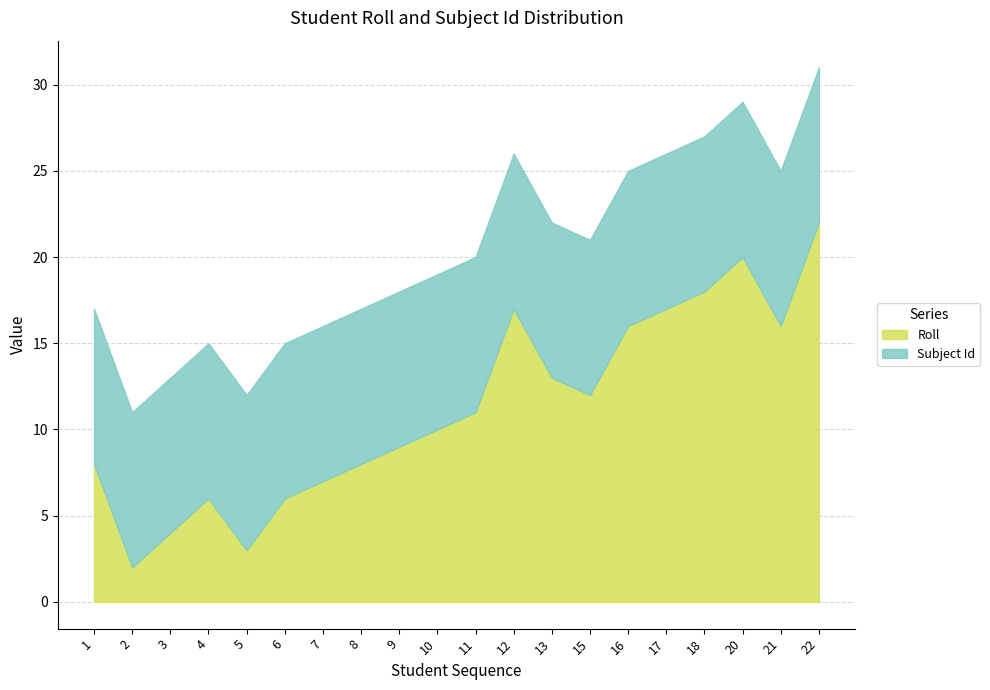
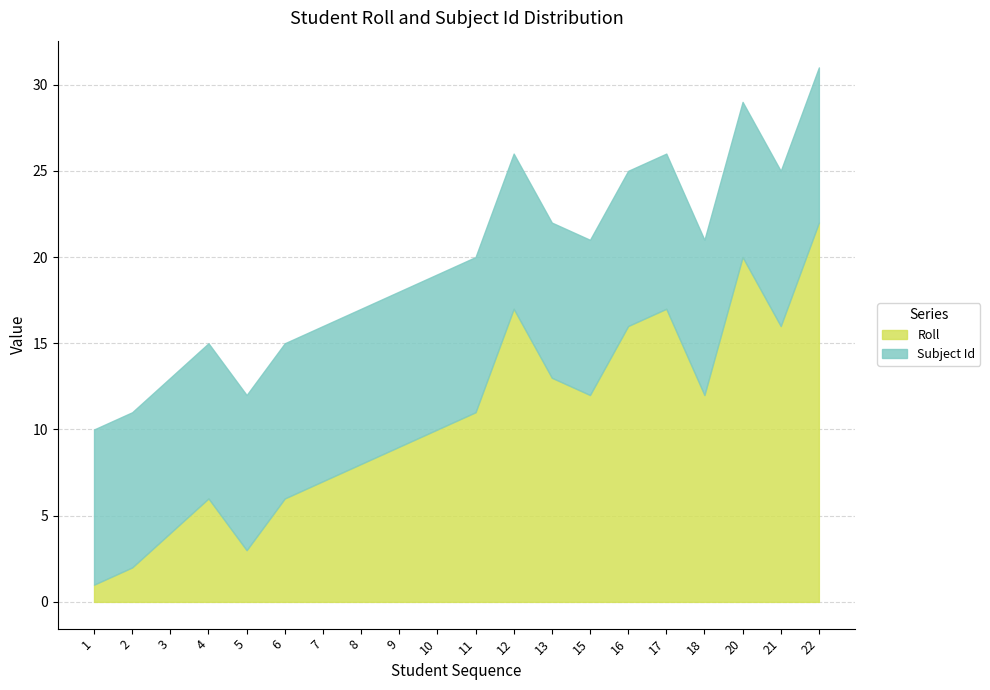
  {
    "Roll": {
-     "1": 8,
+     "1": 1,
      "2": 2,
      "3": 4,
      "4": 6,
      "5": 3,
      "6": 6,
      "7": 7,
      "8": 8,
      "9": 9,
      "10": 10,
      "11": 11,
      "12": 17,
      "13": 13,
      "15": 12,
      "16": 16,
      "17": 17,
-     "18": 18,
+     "18": 12,
      "20": 20,
      "21": 16,
      "22": 22
    },
    "Subject Id": {
      "1": 9,
      "2": 9,
      "3": 9,
      "4": 9,
      "5": 9,
      "6": 9,
      "7": 9,
      "8": 9,
      "9": 9,
      "10": 9,
      "11": 9,
      "12": 9,
      "13": 9,
      "15": 9,
      "16": 9,
      "17": 9,
      "18": 9,
      "20": 9,
      "21": 9,
      "22": 9
    }
  }
